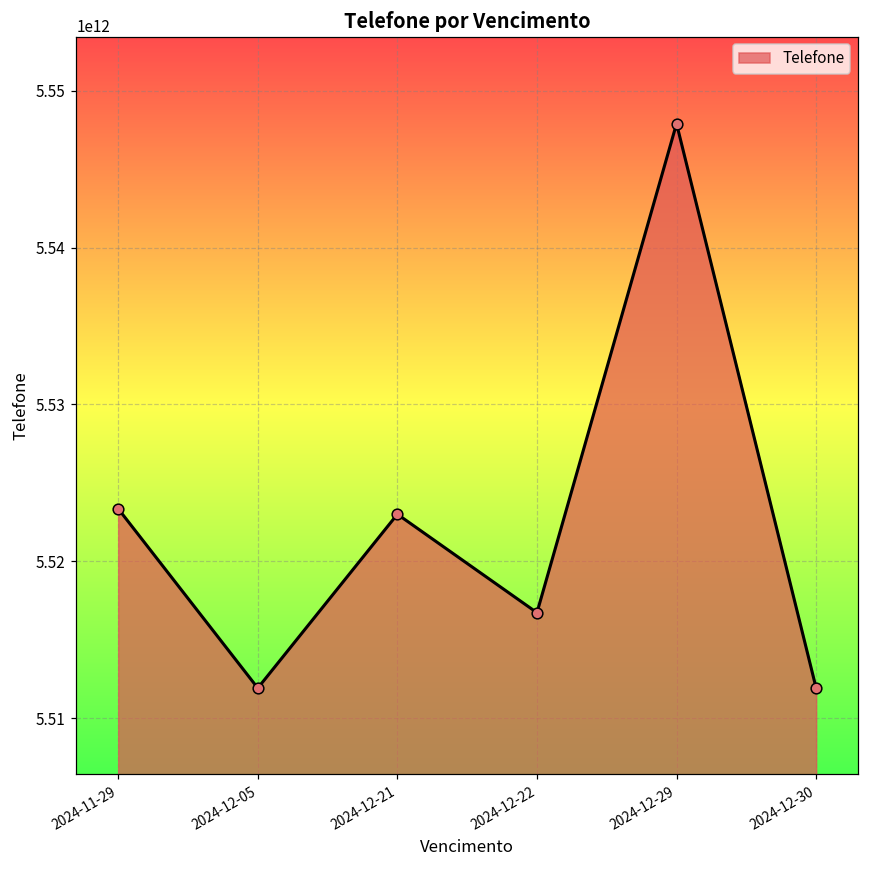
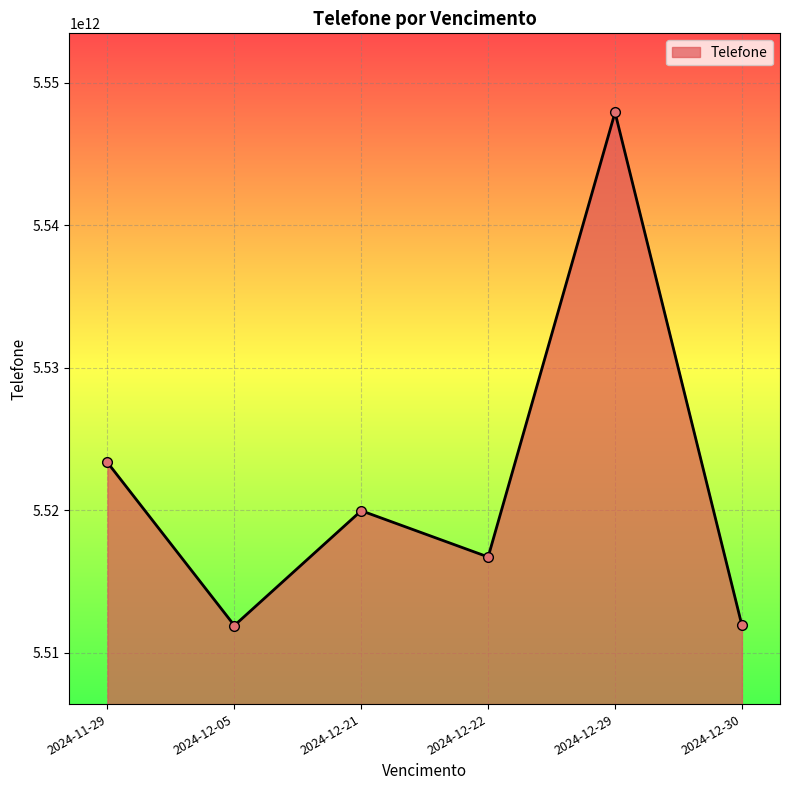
  {
    "2024-11-29": 5523300000000,
    "2024-12-05": 5511900000000,
-   "2024-12-21": 5523000000000,
+   "2024-12-21": 5520000000000,
    "2024-12-22": 5516700000000,
    "2024-12-29": 5547900000000,
    "2024-12-30": 5511900000000
  }
